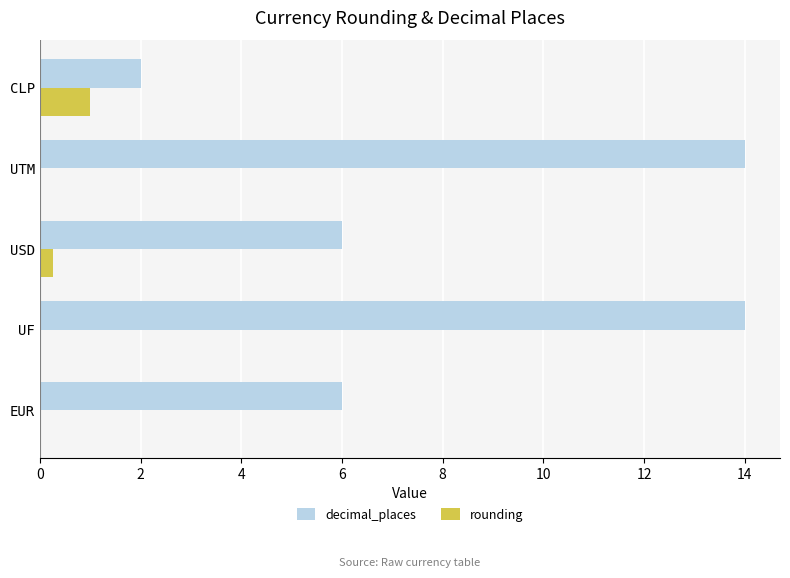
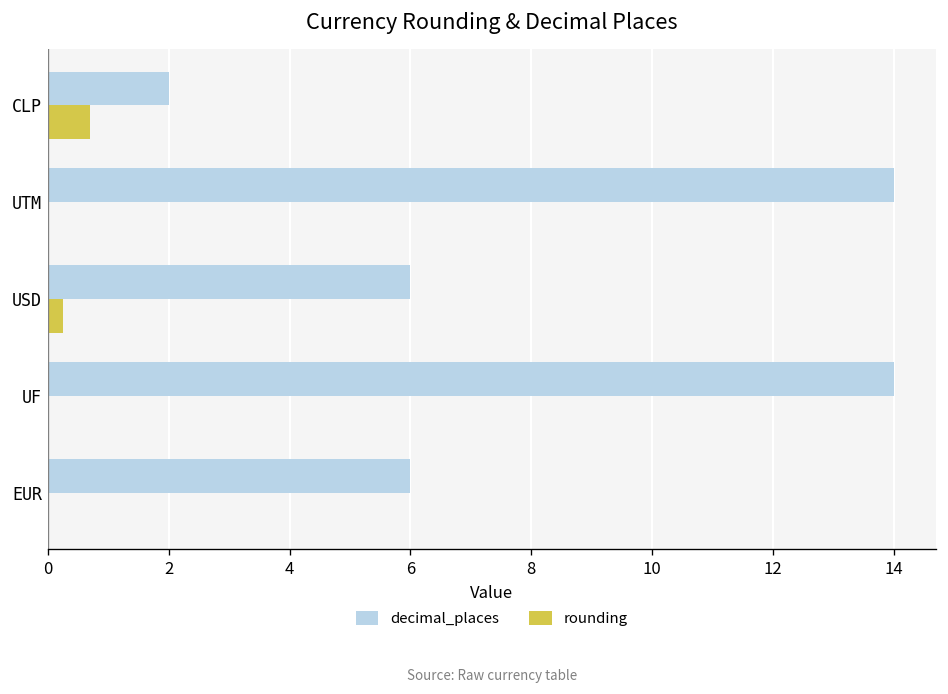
  {
    "decimal_places": {
      "CLP": 2.0,
      "UTM": 14.0,
      "USD": 6.0,
      "UF": 14.0,
      "EUR": 6.0
    },
    "rounding": {
-     "CLP": 1.0,
+     "CLP": 0.7,
      "USD": 0.3
    }
  }
